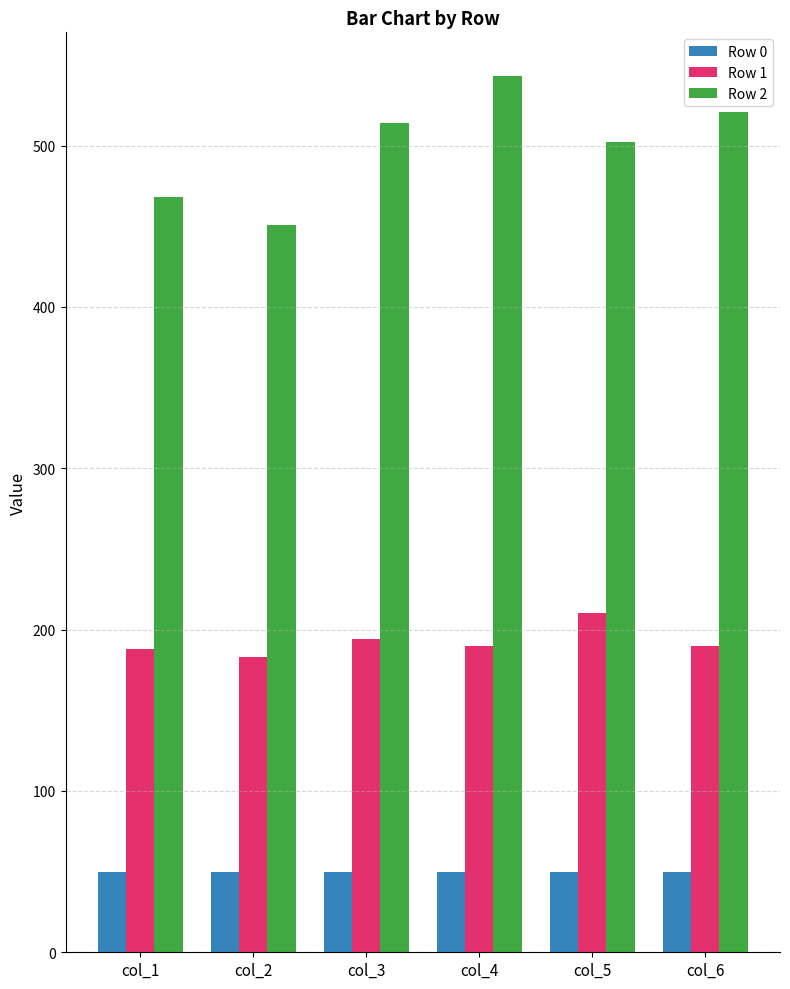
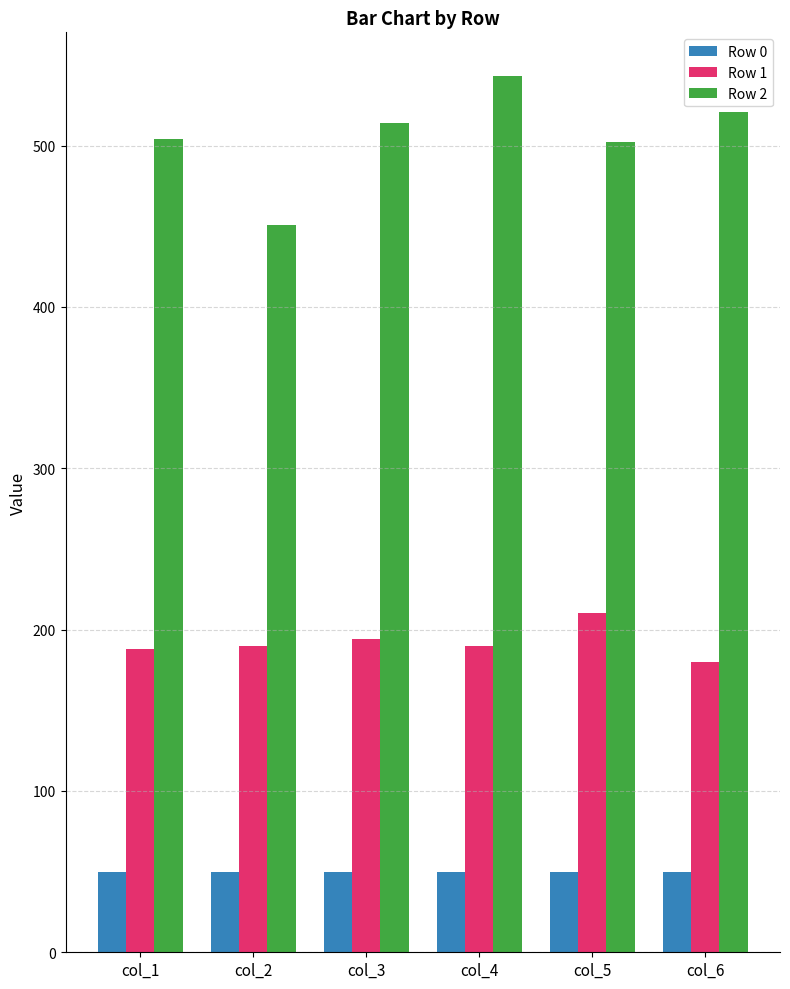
  {
    "Row 0": {
      "col_1": 50,
      "col_2": 50,
      "col_3": 50,
      "col_4": 50,
      "col_5": 50,
      "col_6": 50
    },
    "Row 1": {
      "col_1": 188,
-     "col_2": 183,
+     "col_2": 190,
      "col_3": 194,
      "col_4": 190,
      "col_5": 210,
-     "col_6": 190
+     "col_6": 180
    },
    "Row 2": {
-     "col_1": 468,
+     "col_1": 504,
      "col_2": 451,
      "col_3": 514,
      "col_4": 543,
      "col_5": 502,
      "col_6": 521
    }
  }
